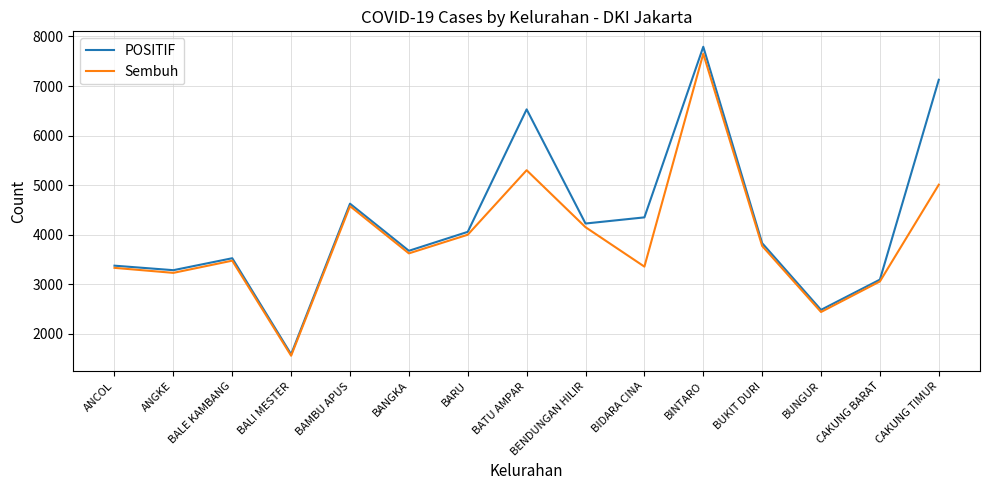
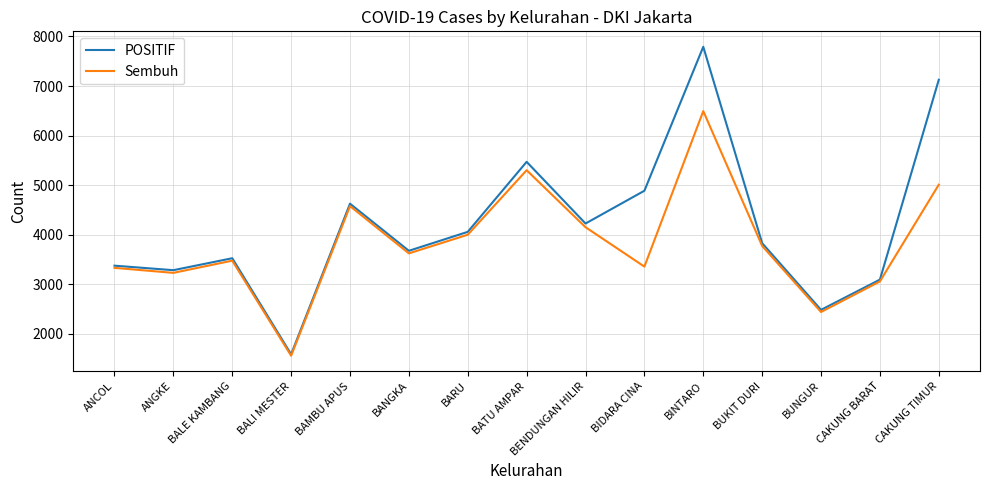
  {
    "POSITIF": {
      "ANGKE": 3300,
      "BANGKA": 3700,
      "BARU": 4100,
-     "BATU AMPAR": 6500,
+     "BATU AMPAR": 5500,
      "BENDUNGAN HILIR": 4200,
-     "BIDARA CINA": 4400,
+     "BIDARA CINA": 4900,
      "BINTARO": 7800,
      "BUKIT DURI": 3800,
      "CAKUNG TIMUR": 7100
    },
    "Sembuh": {
      "ANGKE": 3200,
      "BANGKA": 3600,
      "BARU": 4000,
      "BATU AMPAR": 5300,
      "BENDUNGAN HILIR": 4200,
      "BIDARA CINA": 3400,
-     "BINTARO": 7700,
+     "BINTARO": 6500,
      "BUKIT DURI": 3800,
      "CAKUNG TIMUR": 5000
    }
  }
